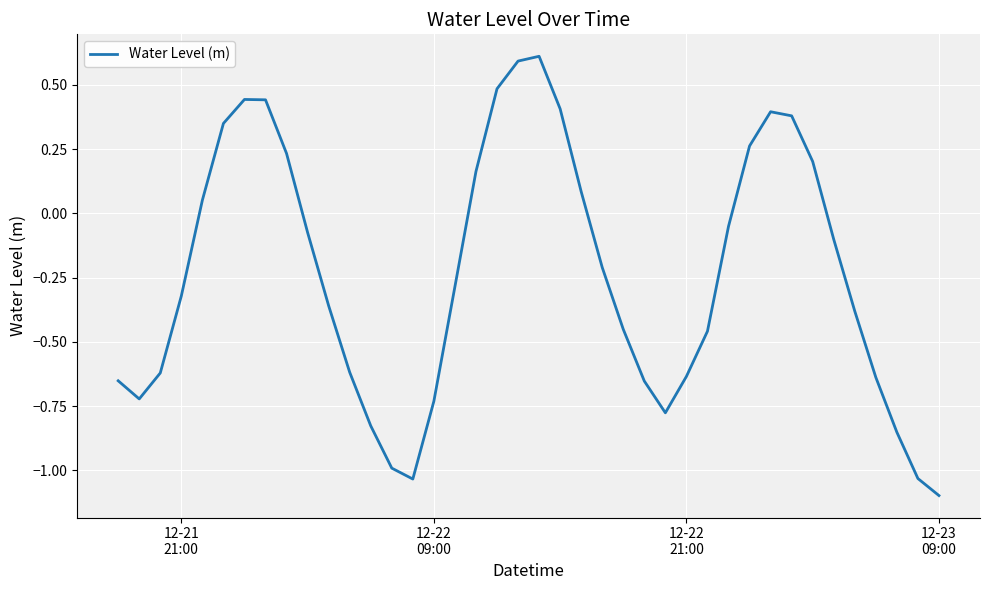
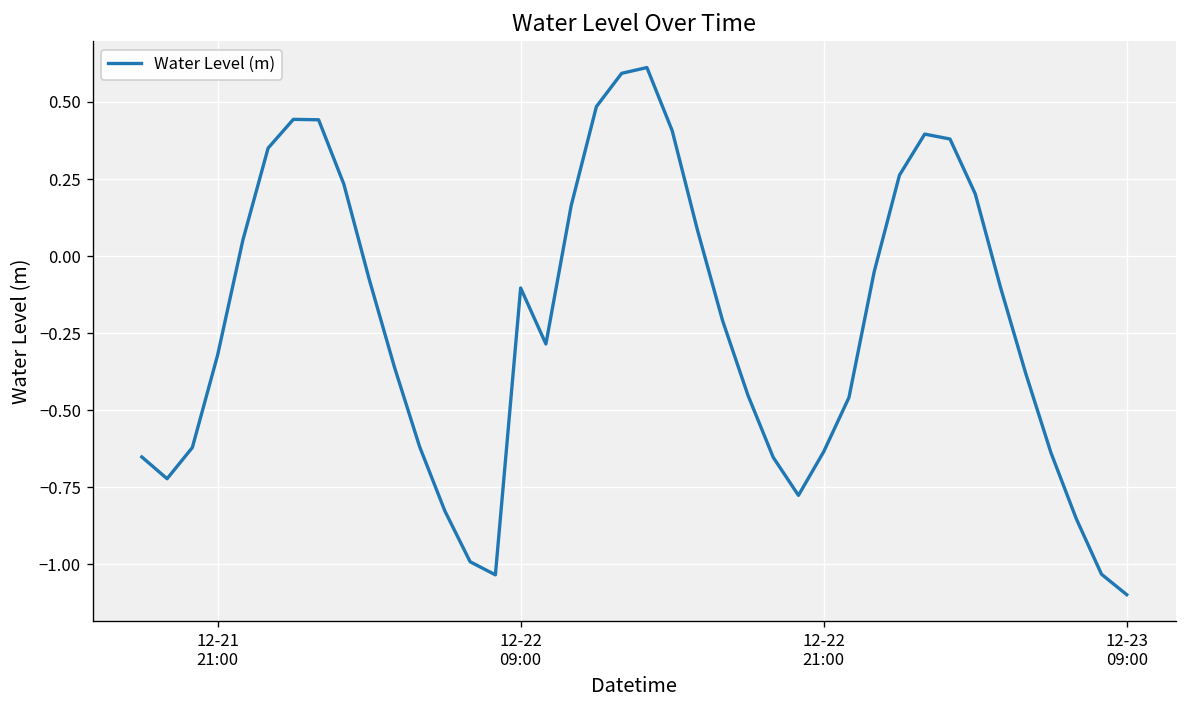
  {
    "12-21 21:00": -0.32,
-   "12-22 09:00": -0.73,
+   "12-22 09:00": -0.10,
    "12-22 21:00": -0.63,
    "12-23 09:00": -1.10
  }
